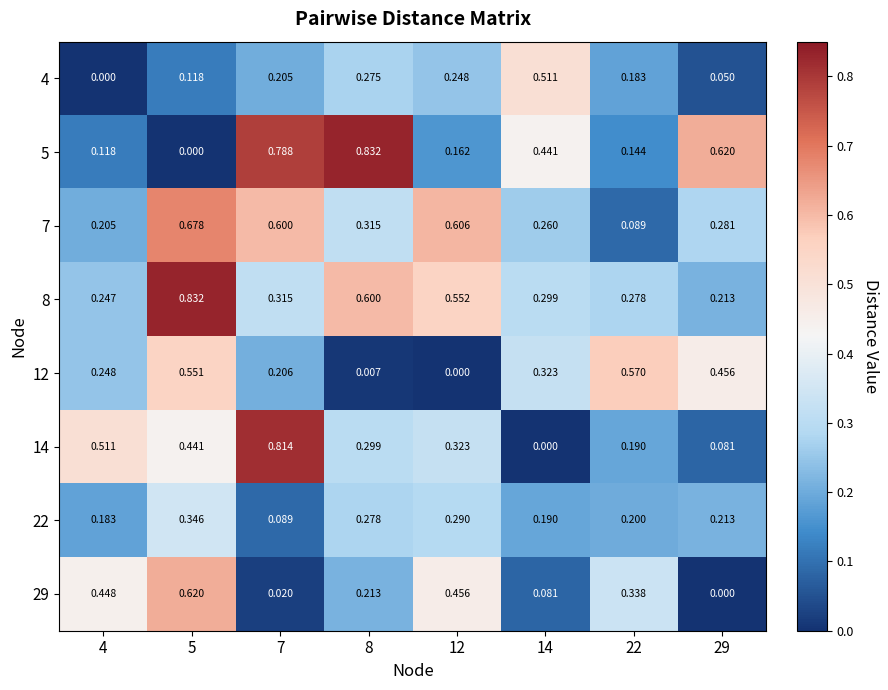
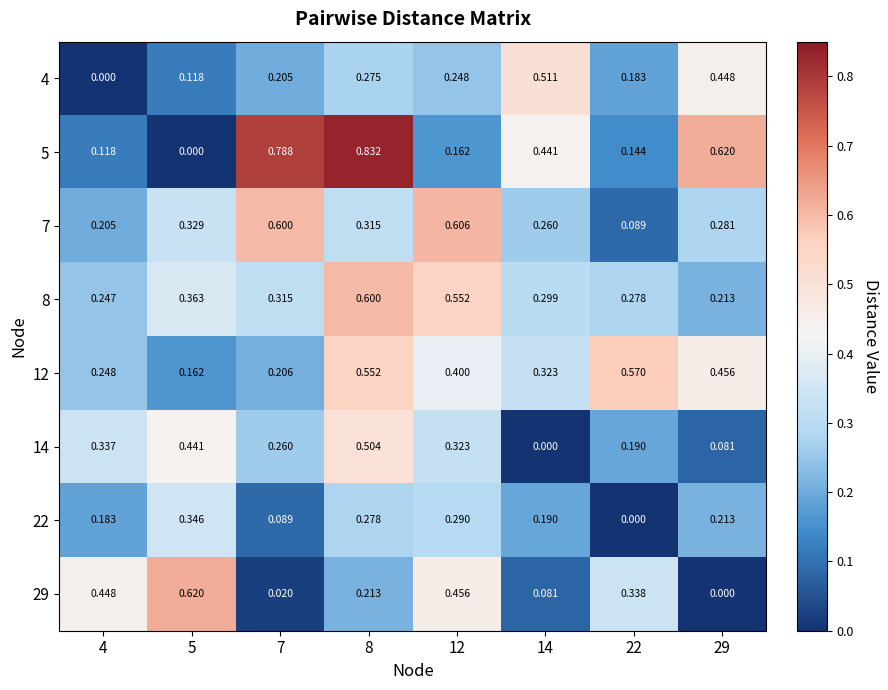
  {
    "4": {
      "4": 0.000,
      "5": 0.118,
      "7": 0.205,
      "8": 0.275,
      "12": 0.248,
      "14": 0.511,
      "22": 0.183,
-     "29": 0.050
+     "29": 0.448
    },
    "5": {
      "4": 0.118,
      "5": 0.000,
      "7": 0.788,
      "8": 0.832,
      "12": 0.162,
      "14": 0.441,
      "22": 0.144,
      "29": 0.620
    },
    "7": {
      "4": 0.205,
-     "5": 0.678,
+     "5": 0.329,
      "7": 0.600,
      "8": 0.315,
      "12": 0.606,
      "14": 0.260,
      "22": 0.089,
      "29": 0.281
    },
    "8": {
      "4": 0.247,
-     "5": 0.832,
+     "5": 0.363,
      "7": 0.315,
      "8": 0.600,
      "12": 0.552,
      "14": 0.299,
      "22": 0.278,
      "29": 0.213
    },
    "12": {
      "4": 0.248,
-     "5": 0.551,
+     "5": 0.162,
      "7": 0.206,
-     "8": 0.007,
-     "12": 0.000,
+     "8": 0.552,
+     "12": 0.400,
      "14": 0.323,
      "22": 0.570,
      "29": 0.456
    },
    "14": {
-     "4": 0.511,
+     "4": 0.337,
      "5": 0.441,
-     "7": 0.814,
-     "8": 0.299,
+     "7": 0.260,
+     "8": 0.504,
      "12": 0.323,
      "14": 0.000,
      "22": 0.190,
      "29": 0.081
    },
    "22": {
      "4": 0.183,
      "5": 0.346,
      "7": 0.089,
      "8": 0.278,
      "12": 0.290,
      "14": 0.190,
-     "22": 0.200,
+     "22": 0.000,
      "29": 0.213
    },
    "29": {
      "4": 0.448,
      "5": 0.620,
      "7": 0.020,
      "8": 0.213,
      "12": 0.456,
      "14": 0.081,
      "22": 0.338,
      "29": 0.000
    }
  }
